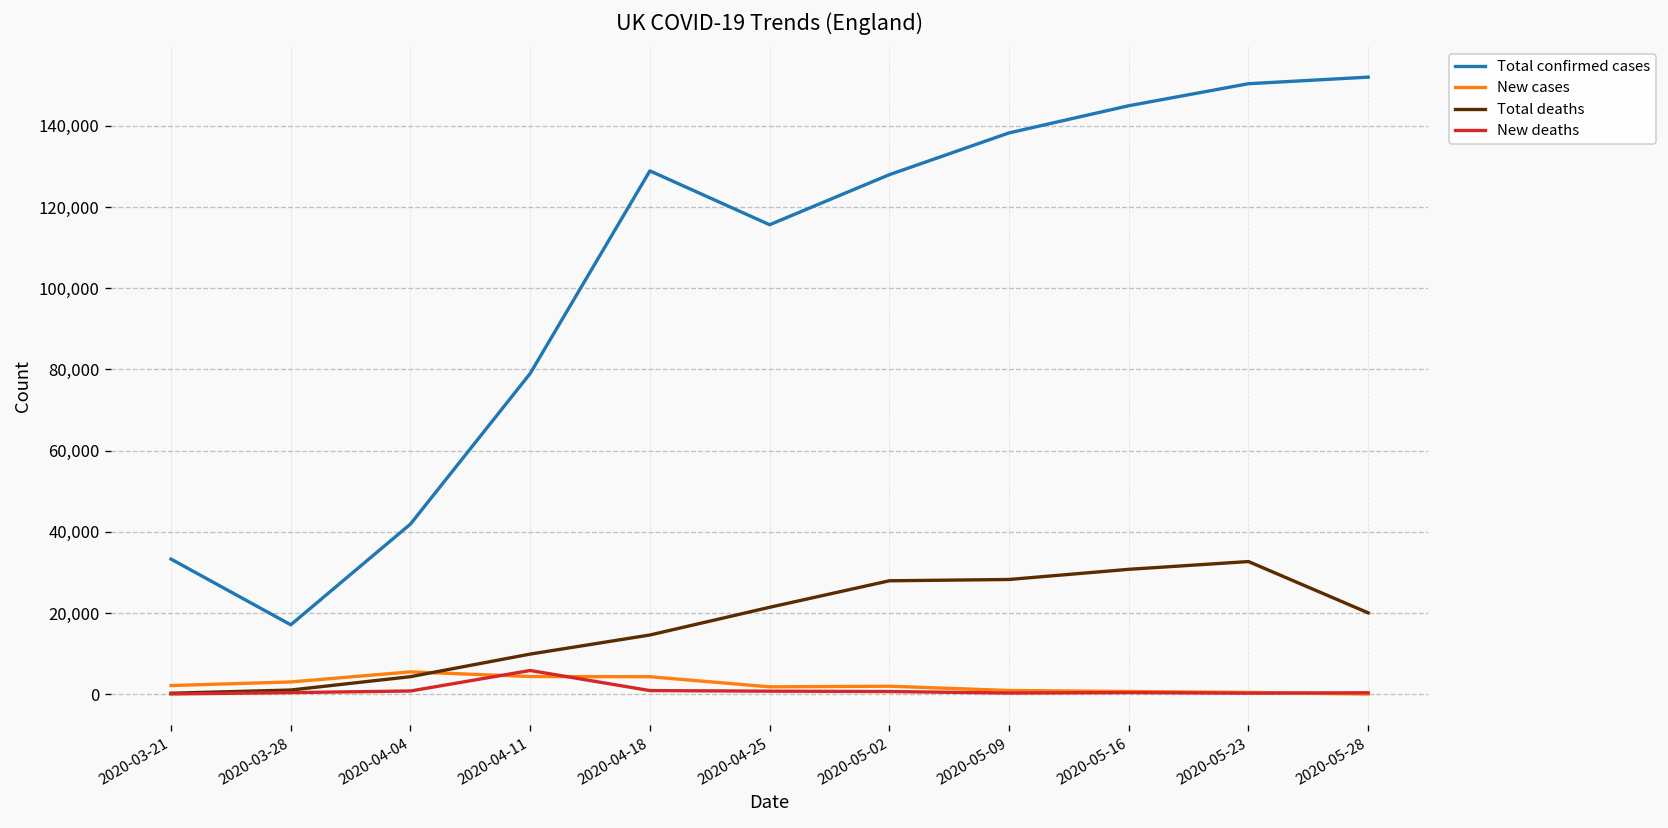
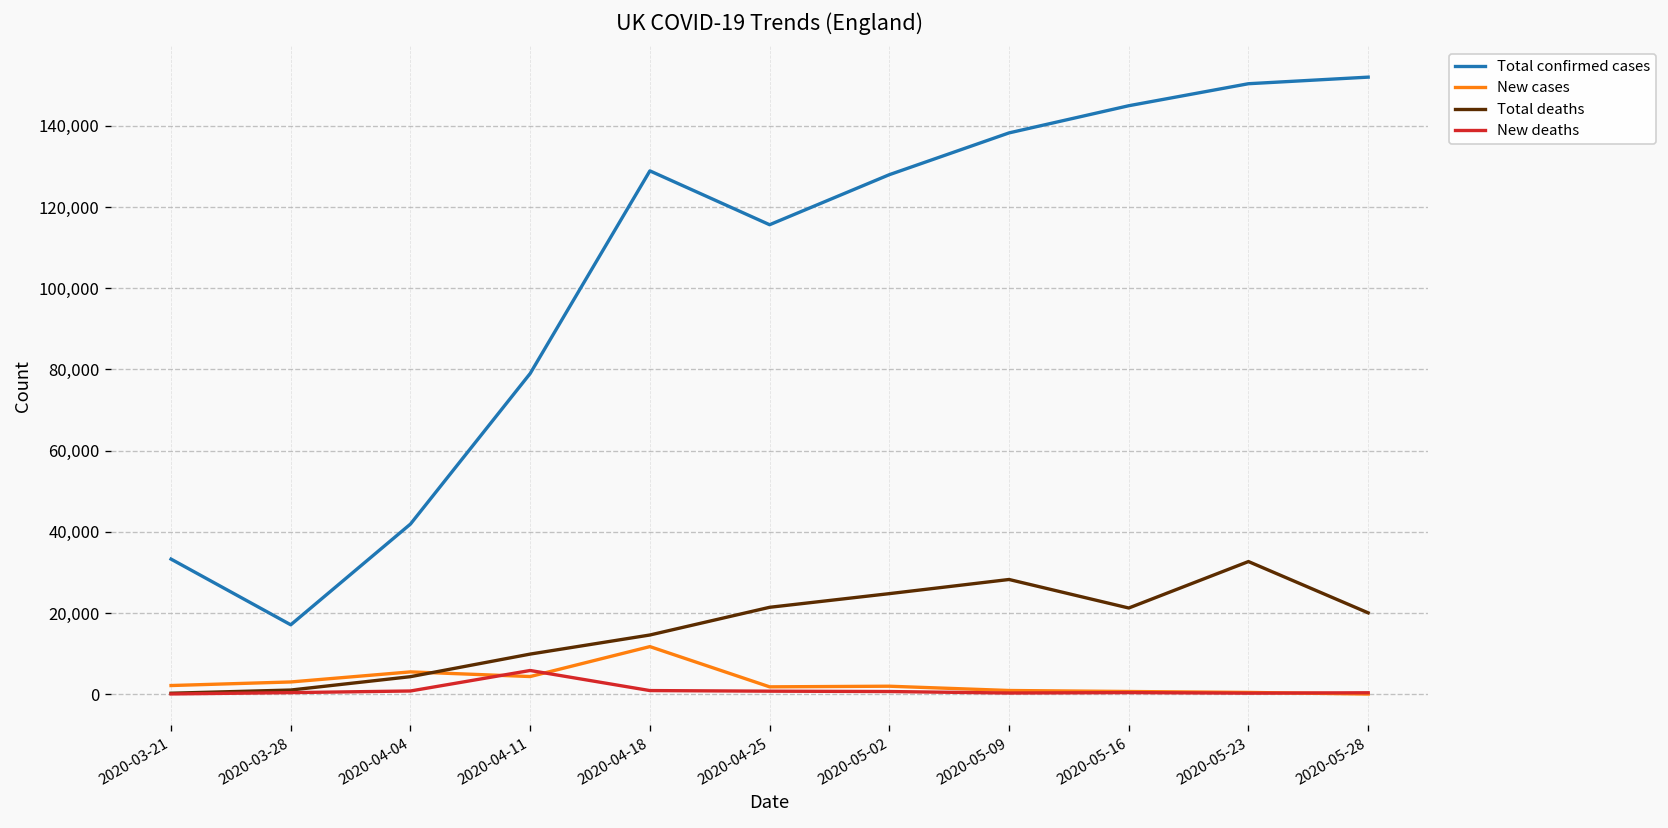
  {
    "Total confirmed cases": {
      "2020-03-21": "33,000",
      "2020-03-28": "17,000",
      "2020-04-04": "42,000",
      "2020-04-11": "79,000",
      "2020-04-18": "129,000",
      "2020-04-25": "116,000",
      "2020-05-02": "128,000",
      "2020-05-09": "138,000",
      "2020-05-16": "145,000",
      "2020-05-23": "150,000",
      "2020-05-28": "152,000"
    },
    "New cases": {
      "2020-03-21": "2,000",
      "2020-03-28": "3,000",
      "2020-04-04": "5,000",
      "2020-04-11": "4,000",
-     "2020-04-18": "4,000",
+     "2020-04-18": "12,000",
      "2020-04-25": "2,000",
      "2020-05-02": "2,000"
    },
    "Total deaths": {
      "2020-04-04": "4,000",
      "2020-04-11": "10,000",
      "2020-04-18": "15,000",
      "2020-04-25": "21,000",
-     "2020-05-02": "28,000",
+     "2020-05-02": "25,000",
      "2020-05-09": "28,000",
-     "2020-05-16": "31,000",
+     "2020-05-16": "21,000",
      "2020-05-23": "33,000",
      "2020-05-28": "20,000"
    },
    "New deaths": {
      "2020-04-04": "1,000",
      "2020-04-11": "6,000",
      "2020-04-18": "1,000",
      "2020-04-25": "1,000",
      "2020-05-02": "1,000"
    }
  }
